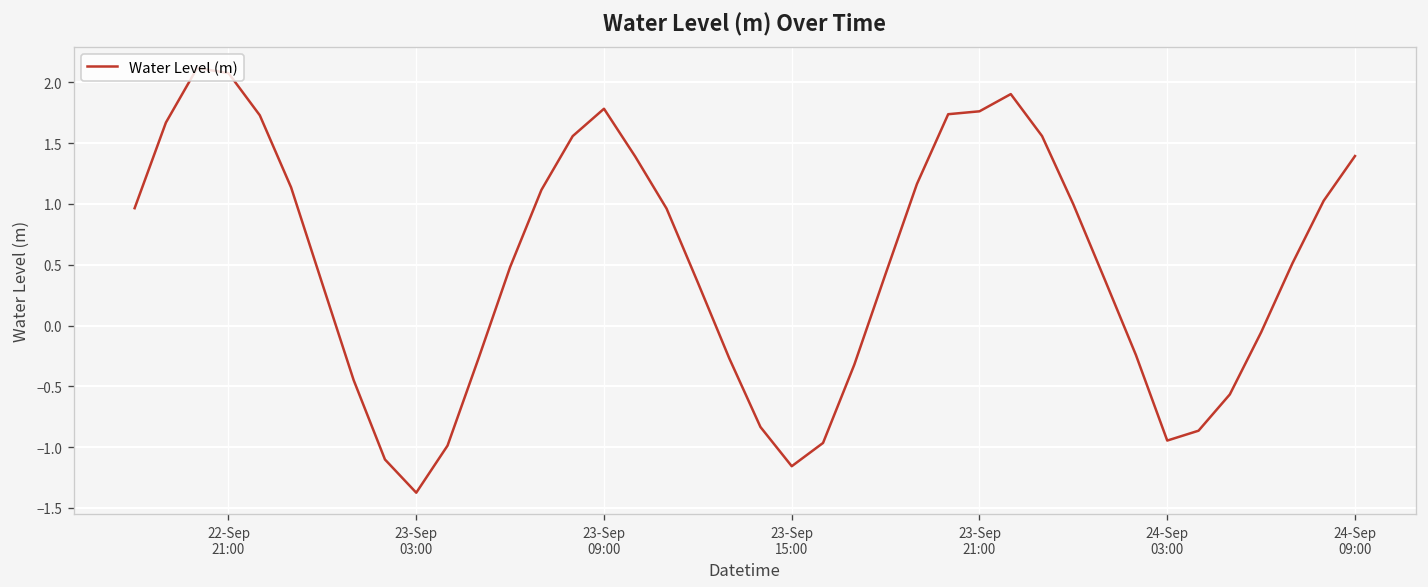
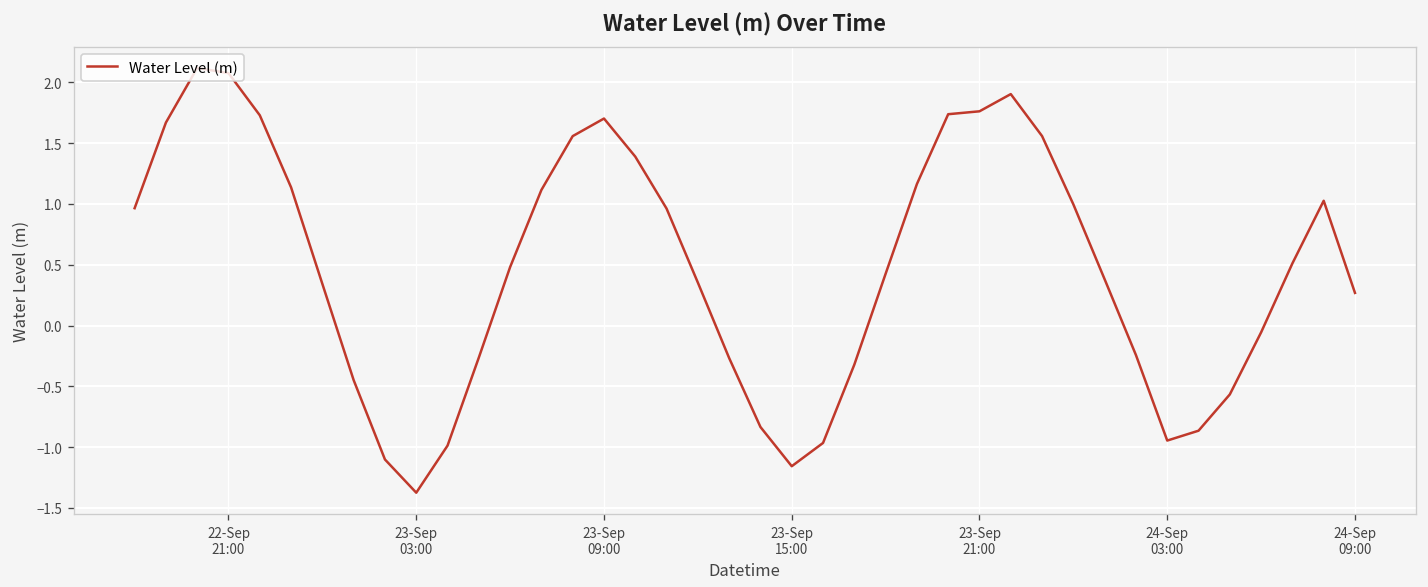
  {
    "23-Sep 03:00": -1.37,
-   "23-Sep 09:00": 1.78,
+   "23-Sep 09:00": 1.70,
    "23-Sep 15:00": -1.16,
    "23-Sep 21:00": 1.76,
    "24-Sep 03:00": -0.95,
-   "24-Sep 09:00": 1.39
+   "24-Sep 09:00": 0.27
  }
